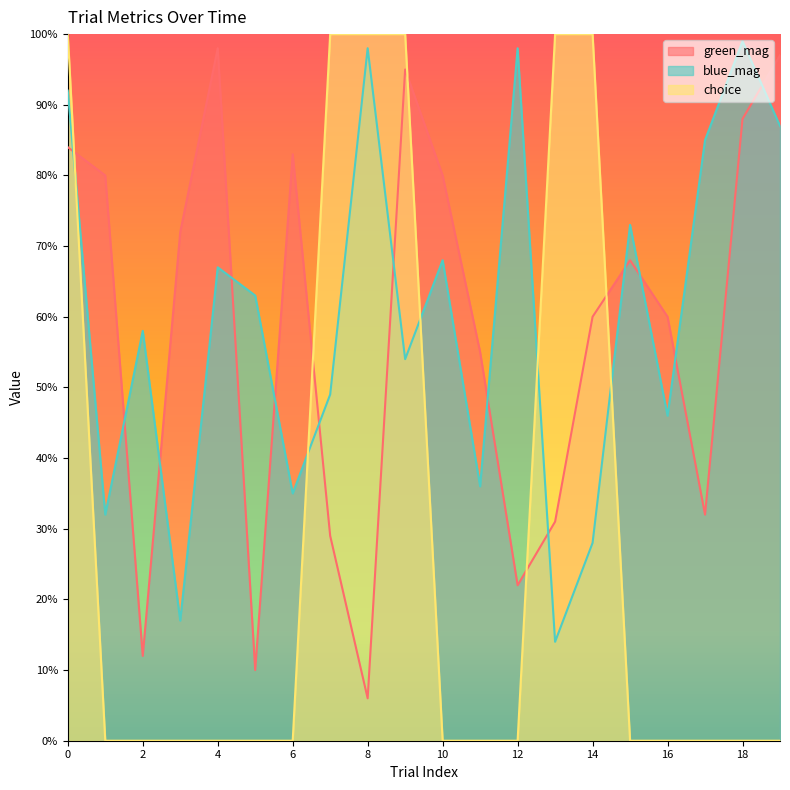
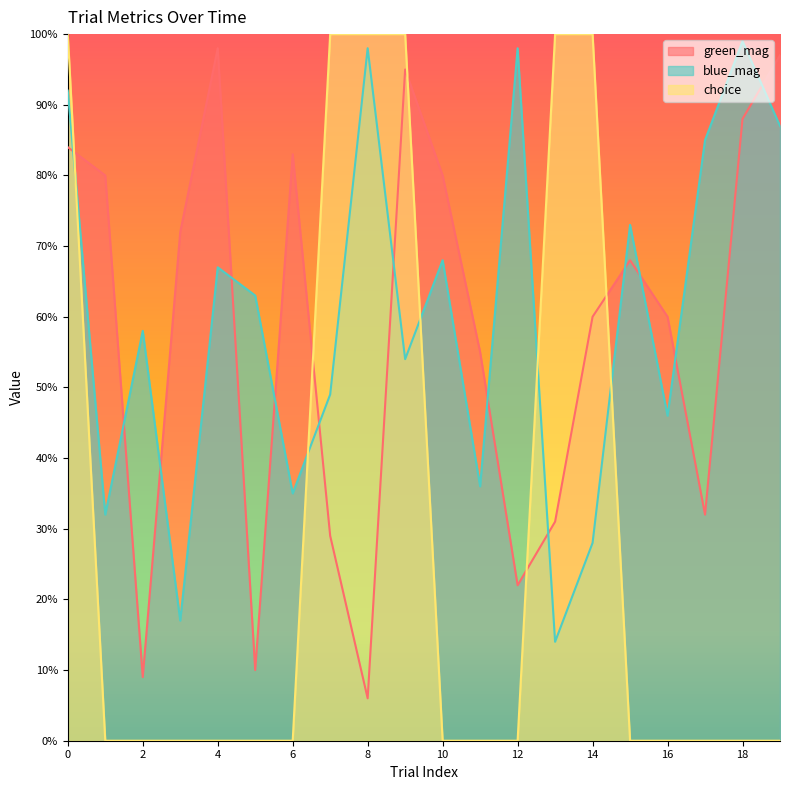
  {
    "green_mag": {
      "0": "84%",
-     "2": "12%",
+     "2": "9%",
      "4": "98%",
      "6": "83%",
      "8": "6%",
      "10": "80%",
      "12": "22%",
      "14": "60%",
      "16": "60%",
      "18": "88%"
    },
    "blue_mag": {
      "0": "92%",
      "2": "58%",
      "4": "67%",
      "6": "35%",
      "8": "98%",
      "10": "68%",
      "12": "98%",
      "14": "28%",
      "16": "46%"
    },
    "choice": {
      "0": "100%",
      "2": "0%",
      "4": "0%",
      "6": "0%",
      "8": "100%",
      "10": "0%",
      "12": "0%",
      "14": "100%",
      "16": "0%",
      "18": "0%"
    }
  }
